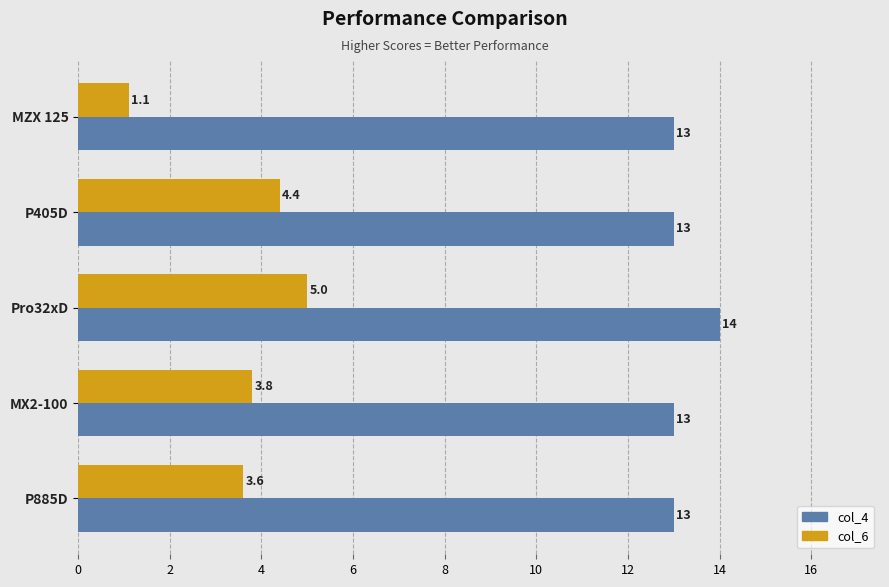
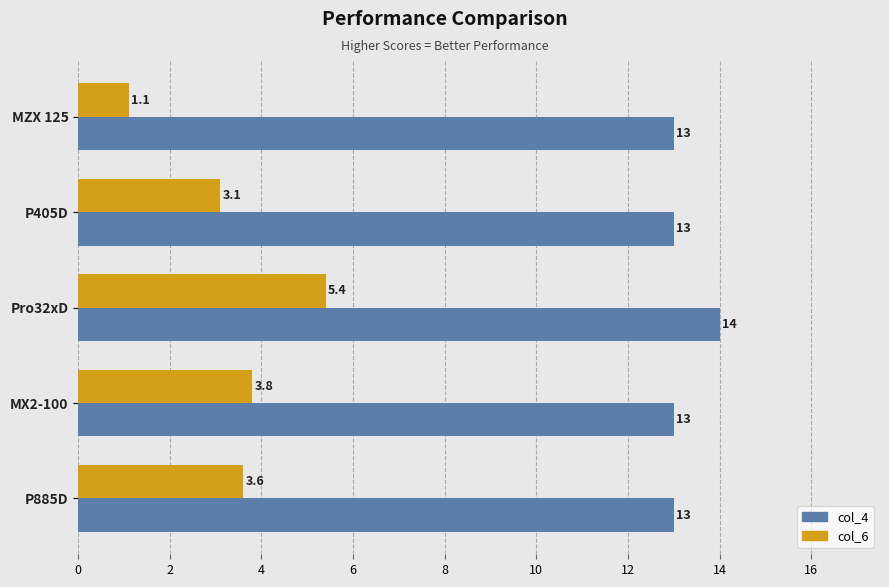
  {
    "col_4": {
      "MZX 125": 13,
      "P405D": 13,
      "Pro32xD": 14,
      "MX2-100": 13,
      "P885D": 13
    },
    "col_6": {
      "MZX 125": 1.1,
-     "P405D": 4.4,
-     "Pro32xD": 5.0,
+     "P405D": 3.1,
+     "Pro32xD": 5.4,
      "MX2-100": 3.8,
      "P885D": 3.6
    }
  }
